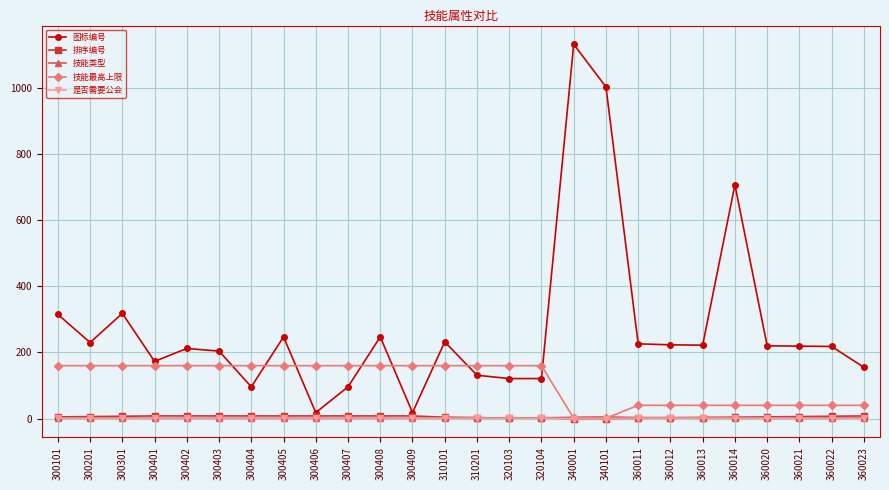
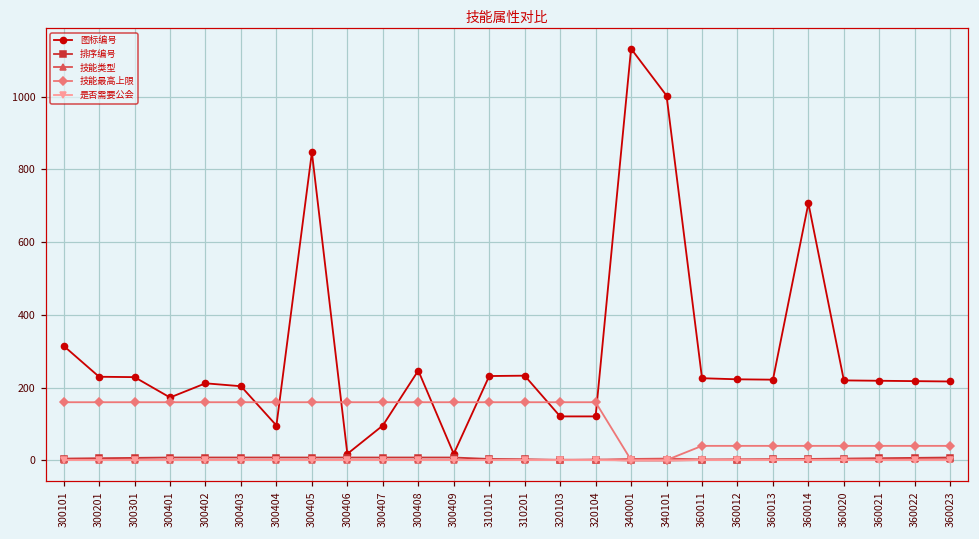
  {
    "图标编号": {
      "300101": 320,
      "300201": 230,
-     "300301": 320,
+     "300301": 230,
      "300401": 170,
      "300402": 210,
      "300403": 200,
      "300404": 100,
-     "300405": 250,
+     "300405": 850,
      "300406": 20,
      "300407": 100,
      "300408": 250,
      "300409": 20,
      "310101": 230,
-     "310201": 130,
+     "310201": 230,
      "320103": 120,
      "320104": 120,
      "340001": 1130,
      "340101": 1000,
      "360011": 230,
      "360012": 220,
      "360013": 220,
      "360014": 710,
      "360020": 220,
      "360021": 220,
      "360022": 220,
-     "360023": 160
+     "360023": 220
    }
  }
